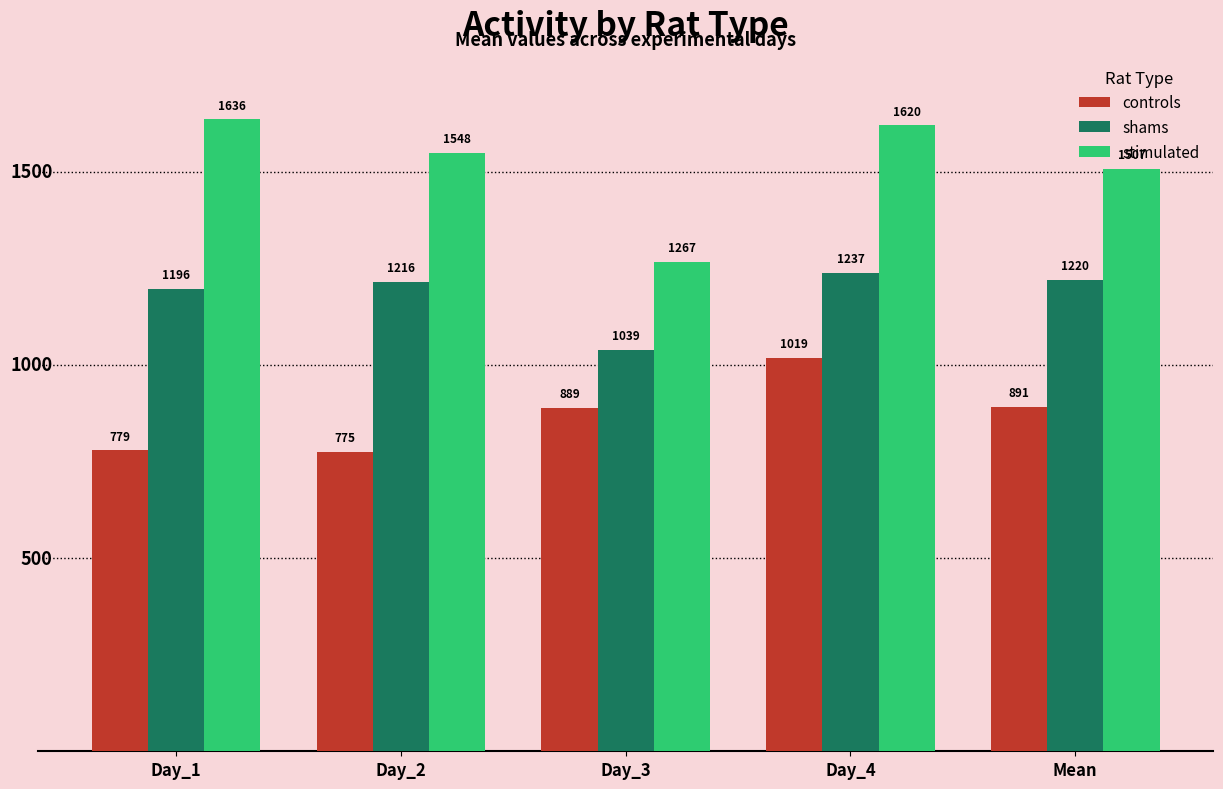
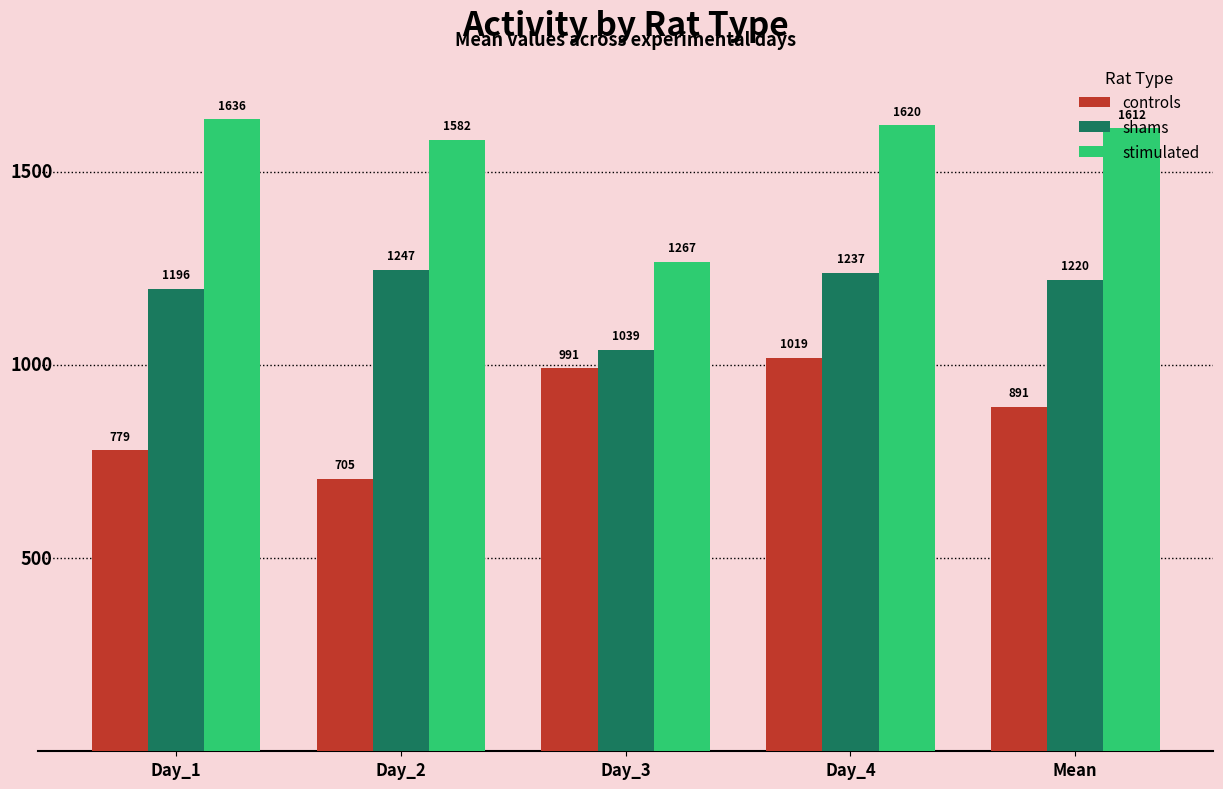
  {
    "controls": {
      "Day_1": 779,
-     "Day_2": 775,
-     "Day_3": 889,
+     "Day_2": 705,
+     "Day_3": 991,
      "Day_4": 1019,
      "Mean": 891
    },
    "shams": {
      "Day_1": 1196,
-     "Day_2": 1216,
+     "Day_2": 1247,
      "Day_3": 1039,
      "Day_4": 1237,
      "Mean": 1220
    },
    "stimulated": {
      "Day_1": 1636,
-     "Day_2": 1548,
+     "Day_2": 1582,
      "Day_3": 1267,
      "Day_4": 1620,
-     "Mean": 1507
+     "Mean": 1612
    }
  }
